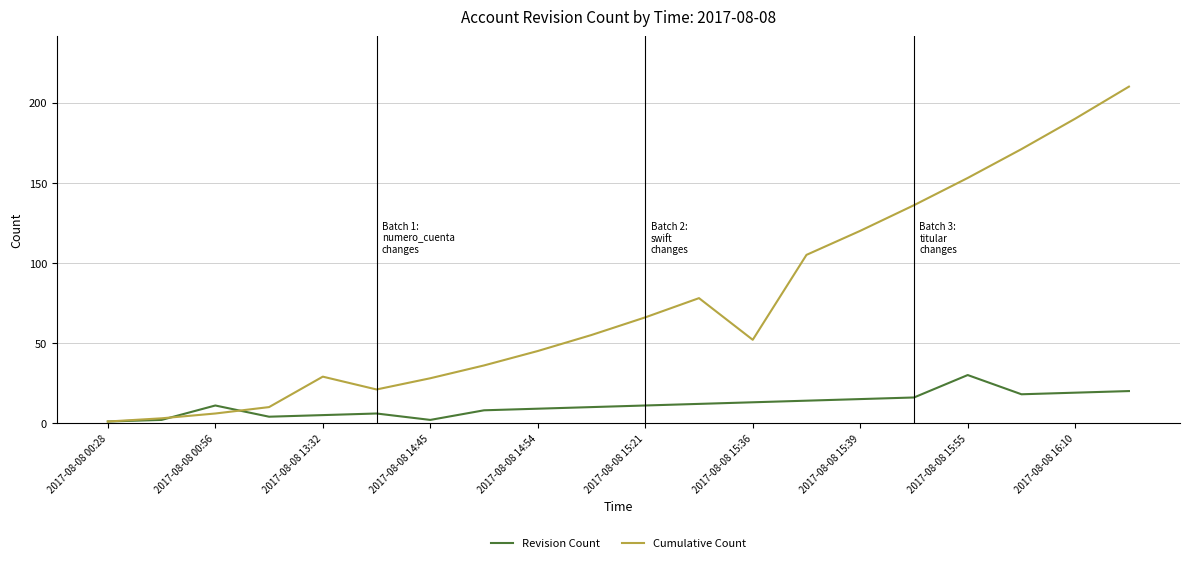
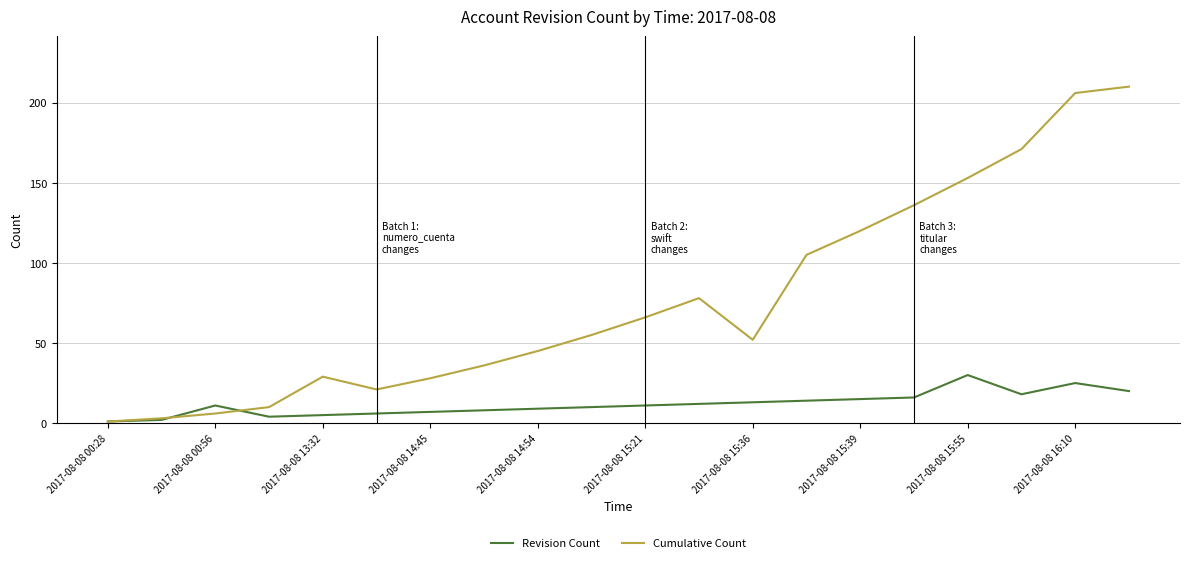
  {
    "Revision Count": {
      "2017-08-08 00:56": 11,
      "2017-08-08 13:32": 5,
-     "2017-08-08 14:45": 2,
+     "2017-08-08 14:45": 7,
      "2017-08-08 14:54": 9,
      "2017-08-08 15:21": 11,
      "2017-08-08 15:36": 13,
      "2017-08-08 15:55": 30,
-     "2017-08-08 16:10": 19
+     "2017-08-08 16:10": 25
    },
    "Cumulative Count": {
      "2017-08-08 00:56": 6,
      "2017-08-08 13:32": 29,
      "2017-08-08 14:45": 28,
      "2017-08-08 14:54": 45,
      "2017-08-08 15:21": 66,
      "2017-08-08 15:36": 52,
      "2017-08-08 15:55": 153,
-     "2017-08-08 16:10": 190
+     "2017-08-08 16:10": 206
    }
  }
